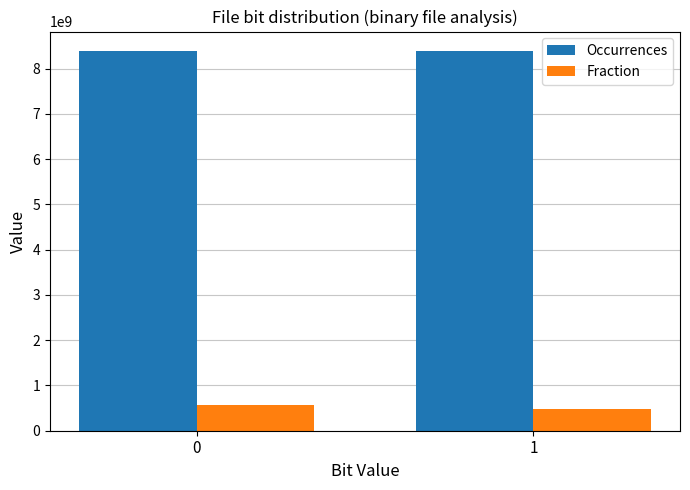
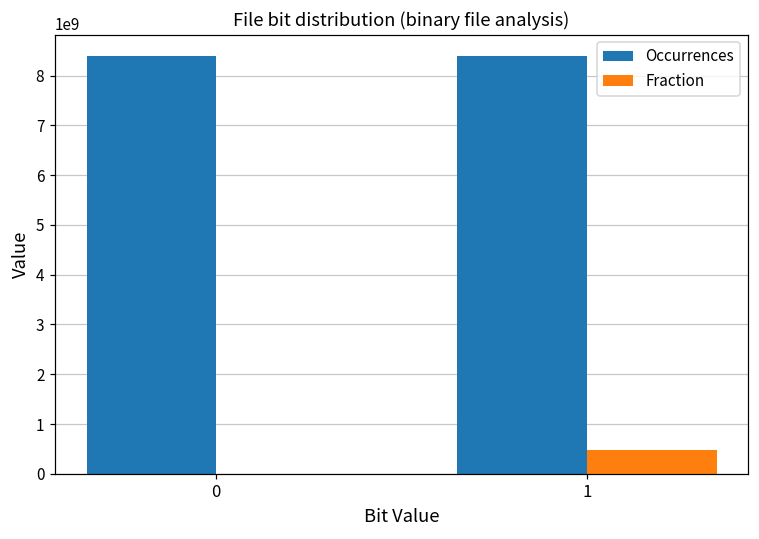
  {
    "Occurrences": {
      "0": 8400000000,
      "1": 8400000000
    },
    "Fraction": {
-     "0": 600000000,
+     "0": 0,
      "1": 500000000
    }
  }
